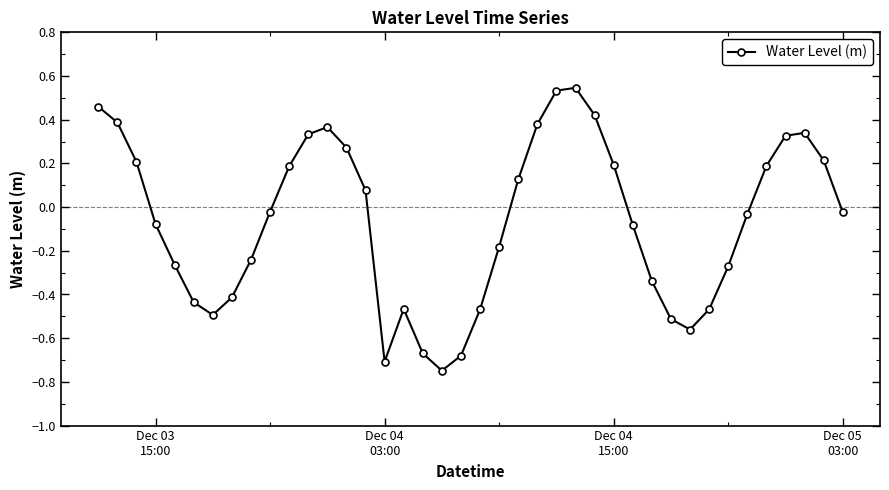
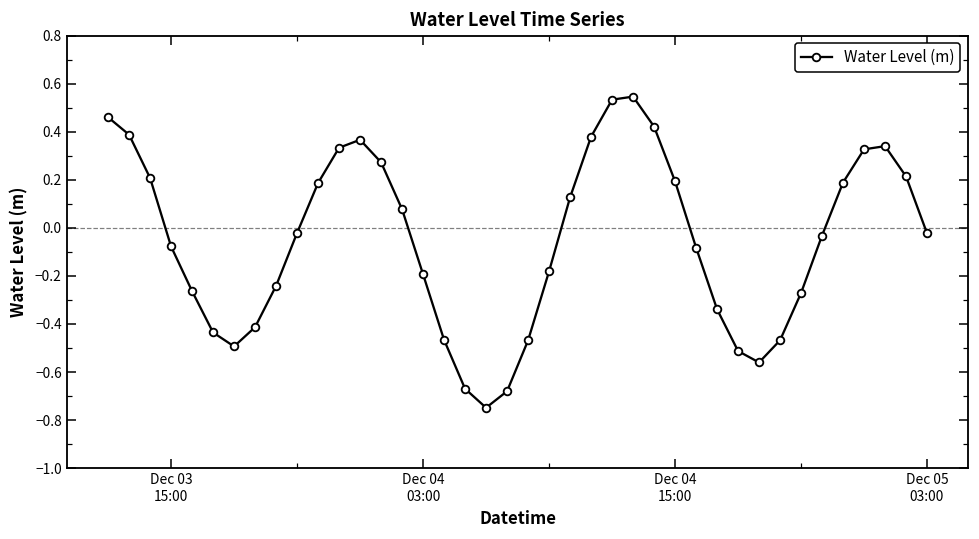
  {
    "Dec 03 15:00": -0.08,
-   "Dec 04 03:00": -0.71,
+   "Dec 04 03:00": -0.19,
    "Dec 04 15:00": 0.19,
    "Dec 05 03:00": -0.02
  }
